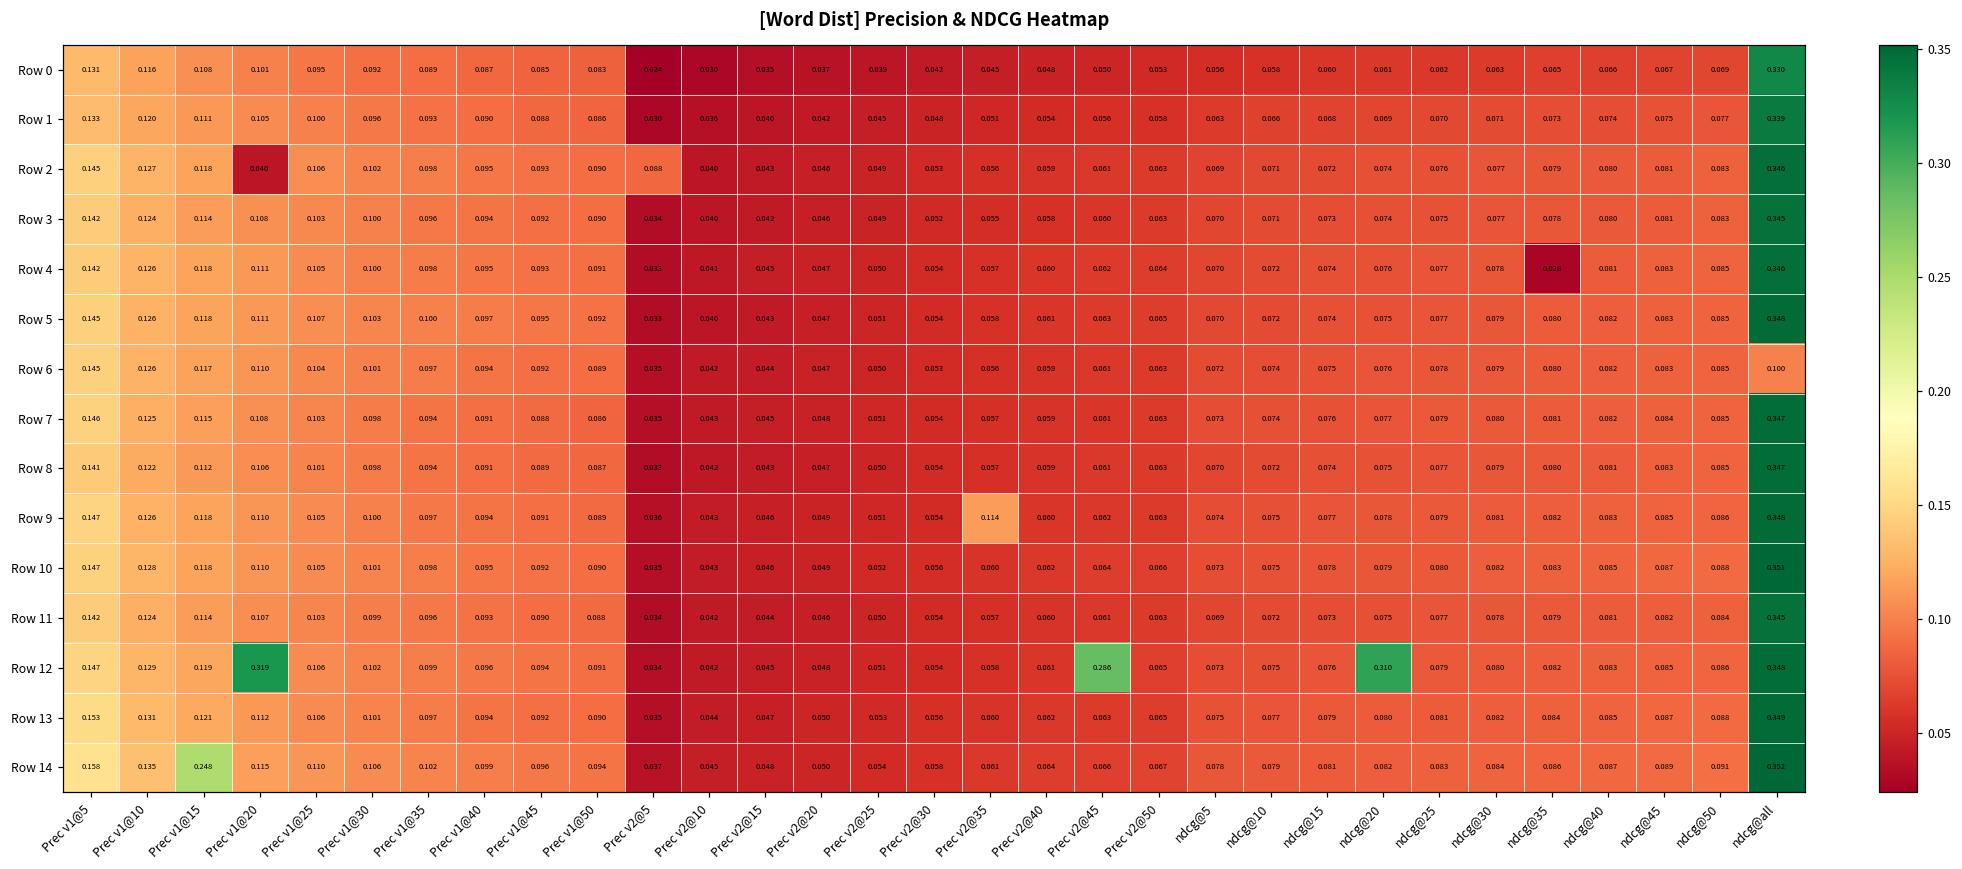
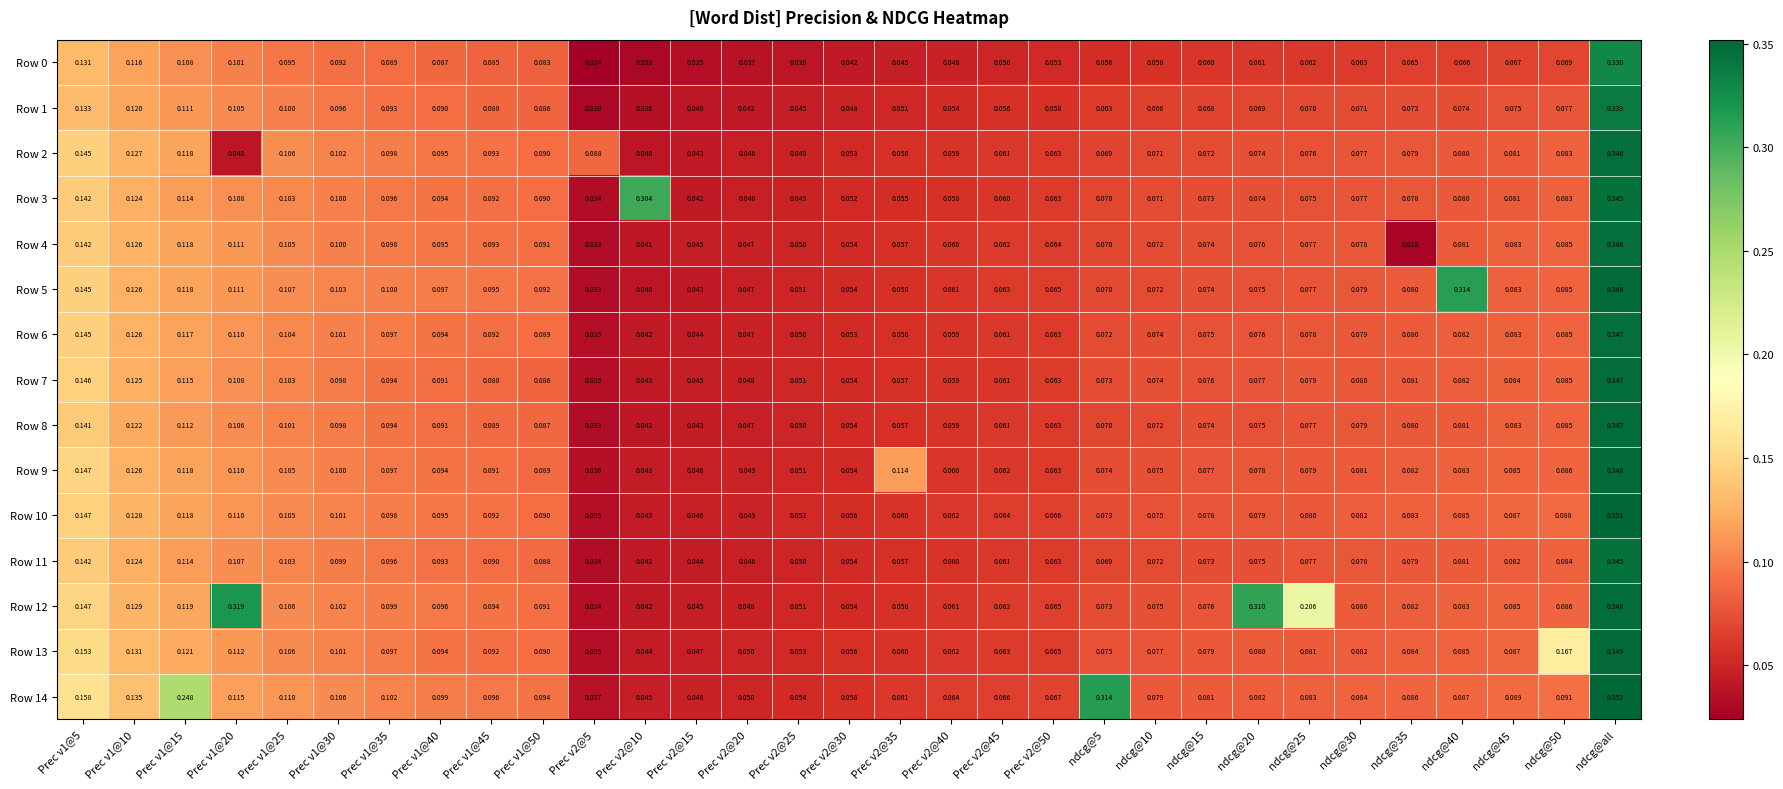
  {
    "Row 3": {
      "Prec v1@5": 0.142,
      "Prec v1@10": 0.124,
      "Prec v1@15": 0.114,
      "Prec v1@20": 0.108,
      "Prec v1@25": 0.103,
      "Prec v1@30": 0.100,
      "Prec v1@35": 0.096,
      "Prec v1@40": 0.094,
      "Prec v1@45": 0.092,
      "Prec v1@50": 0.090,
      "Prec v2@5": 0.034,
-     "Prec v2@10": 0.040,
+     "Prec v2@10": 0.304,
      "Prec v2@15": 0.042,
      "Prec v2@20": 0.046,
      "Prec v2@25": 0.049,
      "Prec v2@30": 0.052,
      "Prec v2@35": 0.055,
      "Prec v2@40": 0.058,
      "Prec v2@45": 0.060,
      "Prec v2@50": 0.063,
      "ndcg@5": 0.070,
      "ndcg@10": 0.071,
      "ndcg@15": 0.073,
      "ndcg@20": 0.074,
      "ndcg@25": 0.075,
      "ndcg@30": 0.077,
      "ndcg@35": 0.078,
      "ndcg@40": 0.080,
      "ndcg@45": 0.081,
      "ndcg@50": 0.083,
      "ndcg@all": 0.345
    },
    "Row 5": {
      "Prec v1@5": 0.145,
      "Prec v1@10": 0.126,
      "Prec v1@15": 0.118,
      "Prec v1@20": 0.111,
      "Prec v1@25": 0.107,
      "Prec v1@30": 0.103,
      "Prec v1@35": 0.100,
      "Prec v1@40": 0.097,
      "Prec v1@45": 0.095,
      "Prec v1@50": 0.092,
      "Prec v2@5": 0.033,
      "Prec v2@10": 0.040,
      "Prec v2@15": 0.043,
      "Prec v2@20": 0.047,
      "Prec v2@25": 0.051,
      "Prec v2@30": 0.054,
      "Prec v2@35": 0.058,
      "Prec v2@40": 0.061,
      "Prec v2@45": 0.063,
      "Prec v2@50": 0.065,
      "ndcg@5": 0.070,
      "ndcg@10": 0.072,
      "ndcg@15": 0.074,
      "ndcg@20": 0.075,
      "ndcg@25": 0.077,
      "ndcg@30": 0.079,
      "ndcg@35": 0.080,
-     "ndcg@40": 0.082,
+     "ndcg@40": 0.314,
      "ndcg@45": 0.083,
      "ndcg@50": 0.085,
      "ndcg@all": 0.348
    },
    "Row 6": {
      "Prec v1@5": 0.145,
      "Prec v1@10": 0.126,
      "Prec v1@15": 0.117,
      "Prec v1@20": 0.110,
      "Prec v1@25": 0.104,
      "Prec v1@30": 0.101,
      "Prec v1@35": 0.097,
      "Prec v1@40": 0.094,
      "Prec v1@45": 0.092,
      "Prec v1@50": 0.089,
      "Prec v2@5": 0.035,
      "Prec v2@10": 0.042,
      "Prec v2@15": 0.044,
      "Prec v2@20": 0.047,
      "Prec v2@25": 0.050,
      "Prec v2@30": 0.053,
      "Prec v2@35": 0.056,
      "Prec v2@40": 0.059,
      "Prec v2@45": 0.061,
      "Prec v2@50": 0.063,
      "ndcg@5": 0.072,
      "ndcg@10": 0.074,
      "ndcg@15": 0.075,
      "ndcg@20": 0.076,
      "ndcg@25": 0.078,
      "ndcg@30": 0.079,
      "ndcg@35": 0.080,
      "ndcg@40": 0.082,
      "ndcg@45": 0.083,
      "ndcg@50": 0.085,
-     "ndcg@all": 0.100
+     "ndcg@all": 0.347
    },
    "Row 12": {
      "Prec v1@5": 0.147,
      "Prec v1@10": 0.129,
      "Prec v1@15": 0.119,
      "Prec v1@20": 0.319,
      "Prec v1@25": 0.106,
      "Prec v1@30": 0.102,
      "Prec v1@35": 0.099,
      "Prec v1@40": 0.096,
      "Prec v1@45": 0.094,
      "Prec v1@50": 0.091,
      "Prec v2@5": 0.034,
      "Prec v2@10": 0.042,
      "Prec v2@15": 0.045,
      "Prec v2@20": 0.048,
      "Prec v2@25": 0.051,
      "Prec v2@30": 0.054,
      "Prec v2@35": 0.058,
      "Prec v2@40": 0.061,
-     "Prec v2@45": 0.286,
+     "Prec v2@45": 0.063,
      "Prec v2@50": 0.065,
      "ndcg@5": 0.073,
      "ndcg@10": 0.075,
      "ndcg@15": 0.076,
      "ndcg@20": 0.310,
-     "ndcg@25": 0.079,
+     "ndcg@25": 0.206,
      "ndcg@30": 0.080,
      "ndcg@35": 0.082,
      "ndcg@40": 0.083,
      "ndcg@45": 0.085,
      "ndcg@50": 0.086,
      "ndcg@all": 0.348
    },
    "Row 13": {
      "Prec v1@5": 0.153,
      "Prec v1@10": 0.131,
      "Prec v1@15": 0.121,
      "Prec v1@20": 0.112,
      "Prec v1@25": 0.106,
      "Prec v1@30": 0.101,
      "Prec v1@35": 0.097,
      "Prec v1@40": 0.094,
      "Prec v1@45": 0.092,
      "Prec v1@50": 0.090,
      "Prec v2@5": 0.035,
      "Prec v2@10": 0.044,
      "Prec v2@15": 0.047,
      "Prec v2@20": 0.050,
      "Prec v2@25": 0.053,
      "Prec v2@30": 0.056,
      "Prec v2@35": 0.060,
      "Prec v2@40": 0.062,
      "Prec v2@45": 0.063,
      "Prec v2@50": 0.065,
      "ndcg@5": 0.075,
      "ndcg@10": 0.077,
      "ndcg@15": 0.079,
      "ndcg@20": 0.080,
      "ndcg@25": 0.081,
      "ndcg@30": 0.082,
      "ndcg@35": 0.084,
      "ndcg@40": 0.085,
      "ndcg@45": 0.087,
-     "ndcg@50": 0.088,
+     "ndcg@50": 0.167,
      "ndcg@all": 0.349
    },
    "Row 14": {
      "Prec v1@5": 0.158,
      "Prec v1@10": 0.135,
      "Prec v1@15": 0.248,
      "Prec v1@20": 0.115,
      "Prec v1@25": 0.110,
      "Prec v1@30": 0.106,
      "Prec v1@35": 0.102,
      "Prec v1@40": 0.099,
      "Prec v1@45": 0.096,
      "Prec v1@50": 0.094,
      "Prec v2@5": 0.037,
      "Prec v2@10": 0.045,
      "Prec v2@15": 0.048,
      "Prec v2@20": 0.050,
      "Prec v2@25": 0.054,
      "Prec v2@30": 0.058,
      "Prec v2@35": 0.061,
      "Prec v2@40": 0.064,
      "Prec v2@45": 0.066,
      "Prec v2@50": 0.067,
-     "ndcg@5": 0.078,
+     "ndcg@5": 0.314,
      "ndcg@10": 0.079,
      "ndcg@15": 0.081,
      "ndcg@20": 0.082,
      "ndcg@25": 0.083,
      "ndcg@30": 0.084,
      "ndcg@35": 0.086,
      "ndcg@40": 0.087,
      "ndcg@45": 0.089,
      "ndcg@50": 0.091,
      "ndcg@all": 0.352
    }
  }
